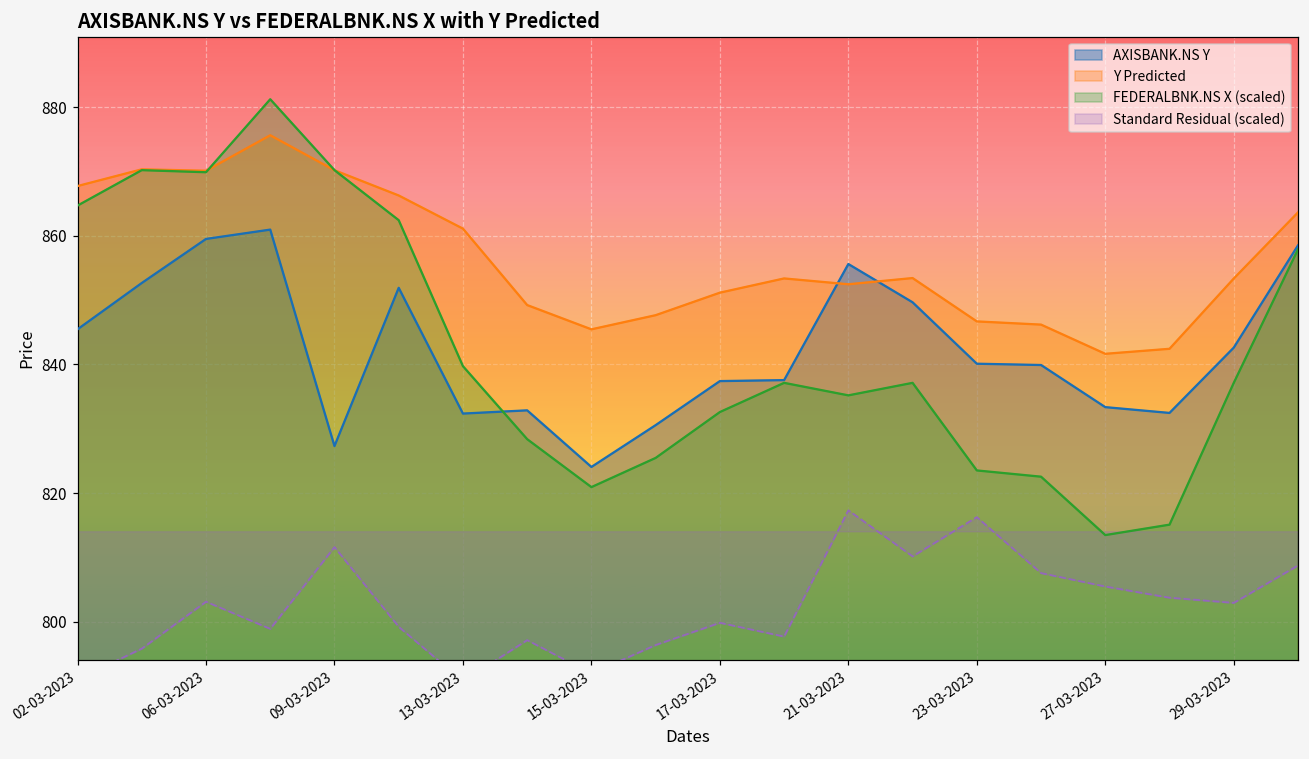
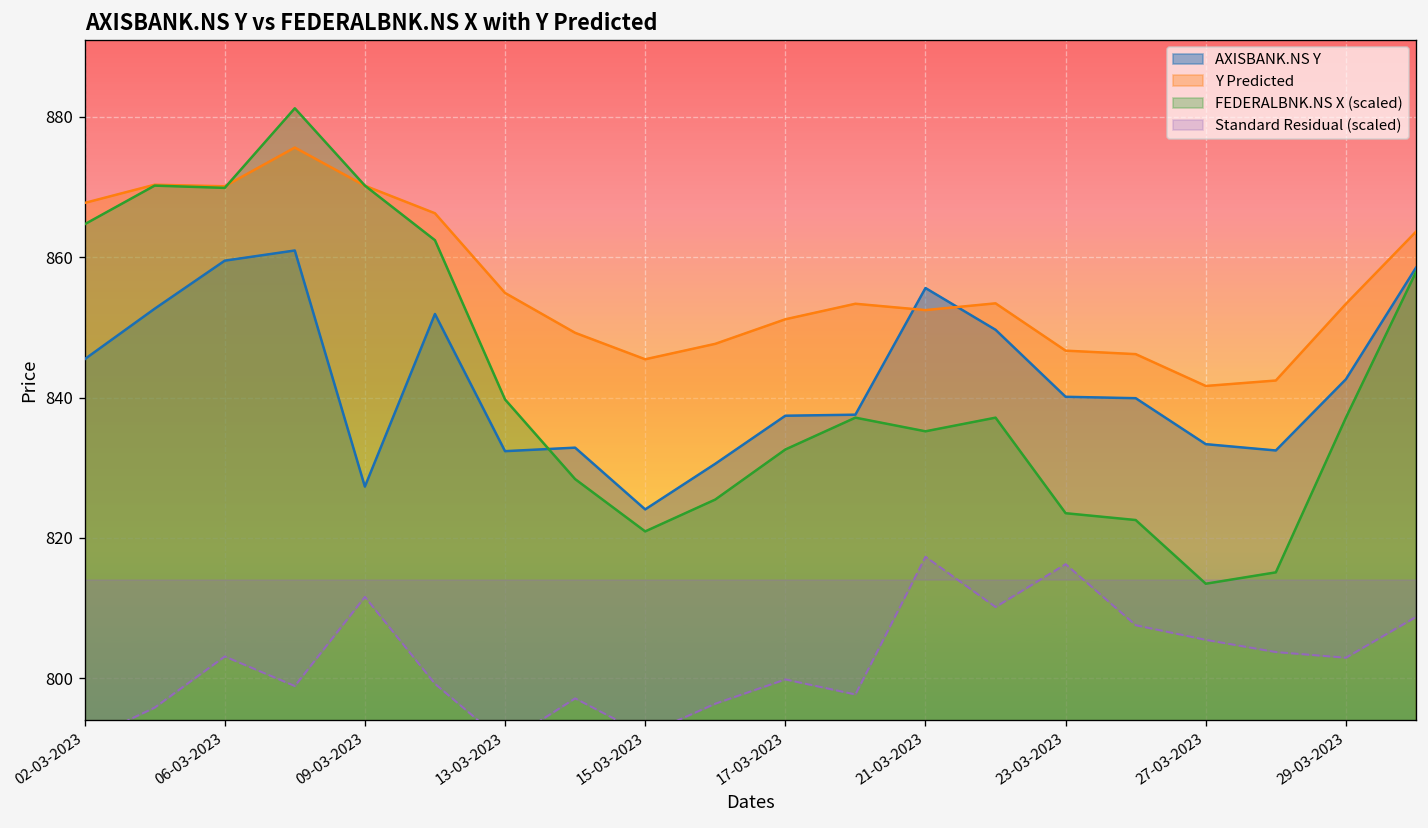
  {
    "AXISBANK.NS Y": {
      "02-03-2023": 845,
      "06-03-2023": 860,
      "09-03-2023": 827,
      "13-03-2023": 832,
      "15-03-2023": 824,
      "17-03-2023": 837,
      "21-03-2023": 856,
      "23-03-2023": 840,
      "27-03-2023": 833,
      "29-03-2023": 843
    },
    "Y Predicted": {
      "02-03-2023": 868,
-     "13-03-2023": 861,
+     "13-03-2023": 855,
      "15-03-2023": 845,
      "17-03-2023": 851,
      "21-03-2023": 852,
      "23-03-2023": 847,
      "27-03-2023": 842,
      "29-03-2023": 853
    },
    "FEDERALBNK.NS X (scaled)": {
      "02-03-2023": 865,
      "13-03-2023": 840,
      "15-03-2023": 821,
      "17-03-2023": 833,
      "21-03-2023": 835,
      "23-03-2023": 824,
      "27-03-2023": 813,
      "29-03-2023": 837
    }
  }
